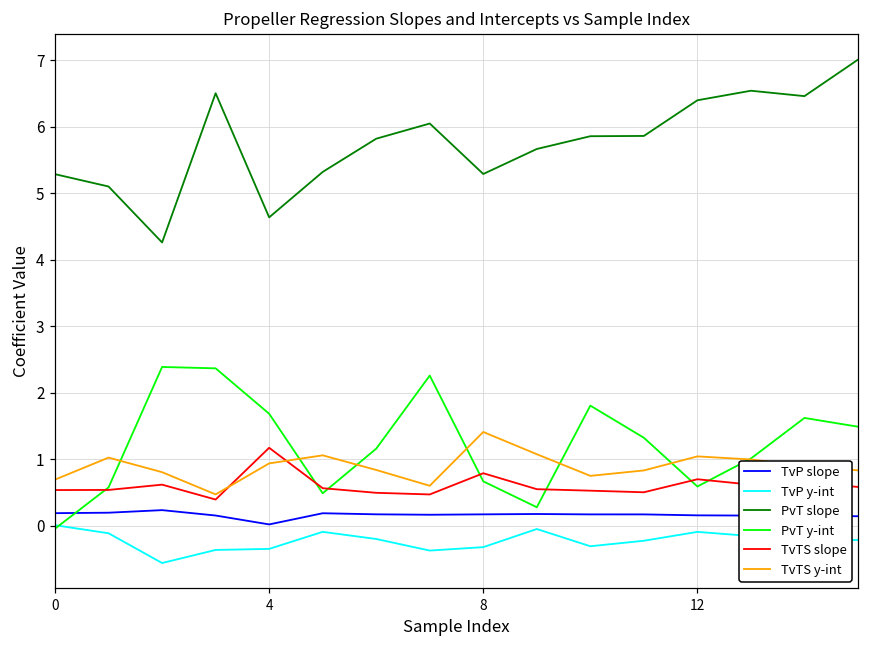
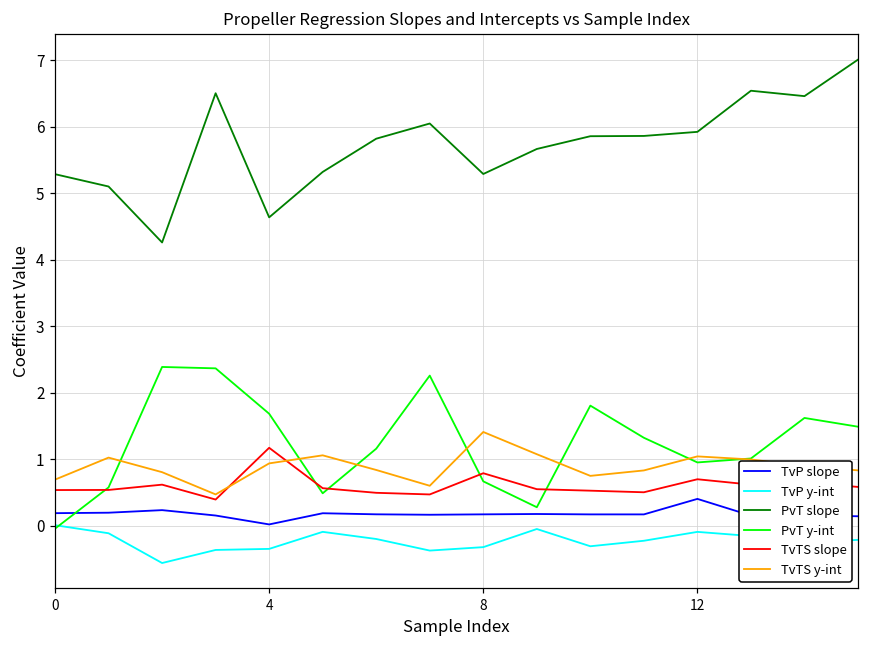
  {
    "TvP slope": {
      "0": 0.2,
      "4": 0.0,
      "8": 0.2,
-     "12": 0.2
+     "12": 0.4
    },
    "TvP y-int": {
      "0": 0.0,
      "4": -0.3,
      "8": -0.3,
      "12": -0.1
    },
    "PvT slope": {
      "0": 5.3,
      "4": 4.6,
      "8": 5.3,
-     "12": 6.4
+     "12": 5.9
    },
    "PvT y-int": {
      "0": 0.0,
      "4": 1.7,
      "8": 0.7,
-     "12": 0.6
+     "12": 1.0
    },
    "TvTS slope": {
      "0": 0.5,
      "4": 1.2,
      "8": 0.8,
      "12": 0.7
    },
    "TvTS y-int": {
      "0": 0.7,
      "4": 0.9,
      "8": 1.4,
      "12": 1.0
    }
  }
